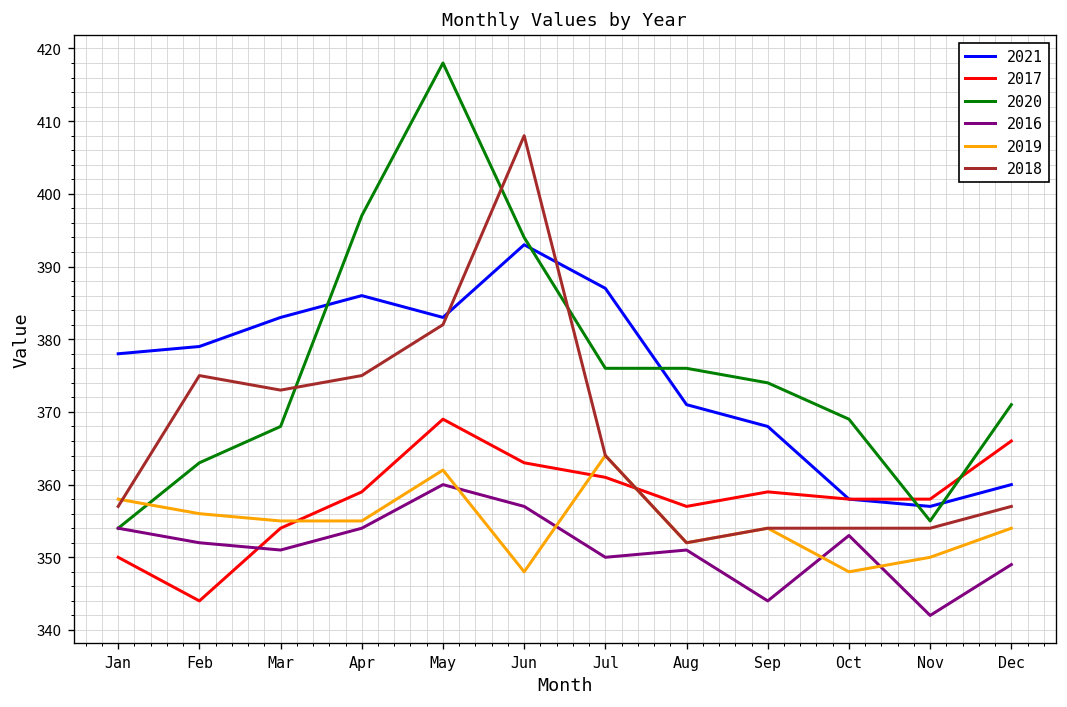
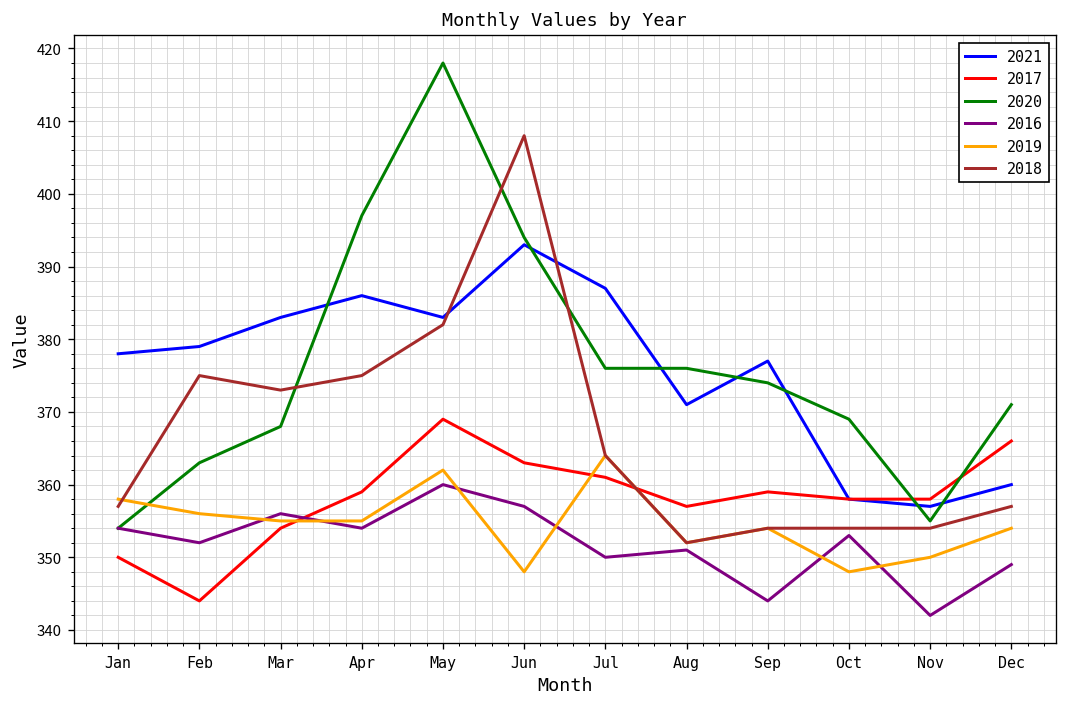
  {
    "2021": {
      "Jan": 378,
      "Feb": 379,
      "Mar": 383,
      "Apr": 386,
      "May": 383,
      "Jun": 393,
      "Jul": 387,
      "Aug": 371,
-     "Sep": 368,
+     "Sep": 377,
      "Nov": 357,
      "Dec": 360
    },
    "2017": {
      "Jan": 350,
      "Feb": 344,
      "Mar": 354,
      "Apr": 359,
      "May": 369,
      "Jun": 363,
      "Jul": 361,
      "Aug": 357,
      "Sep": 359,
      "Nov": 358,
      "Dec": 366
    },
    "2020": {
      "Feb": 363,
      "Mar": 368,
      "Apr": 397,
      "May": 418,
      "Jun": 394,
      "Jul": 376,
      "Aug": 376,
      "Sep": 374,
      "Oct": 369,
      "Nov": 355,
      "Dec": 371
    },
    "2016": {
      "Feb": 352,
-     "Mar": 351,
+     "Mar": 356,
      "Apr": 354,
      "May": 360,
      "Jun": 357,
      "Jul": 350,
      "Aug": 351,
      "Sep": 344,
      "Oct": 353,
      "Nov": 342,
      "Dec": 349
    },
    "2019": {
      "Jan": 358,
      "Feb": 356,
      "Mar": 355,
      "Apr": 355,
      "May": 362,
      "Jun": 348,
      "Oct": 348,
      "Nov": 350,
      "Dec": 354
    },
    "2018": {
      "Jan": 357,
      "Feb": 375,
      "Mar": 373,
      "Apr": 375,
      "May": 382,
      "Jun": 408,
      "Oct": 354,
      "Nov": 354,
      "Dec": 357
    }
  }
